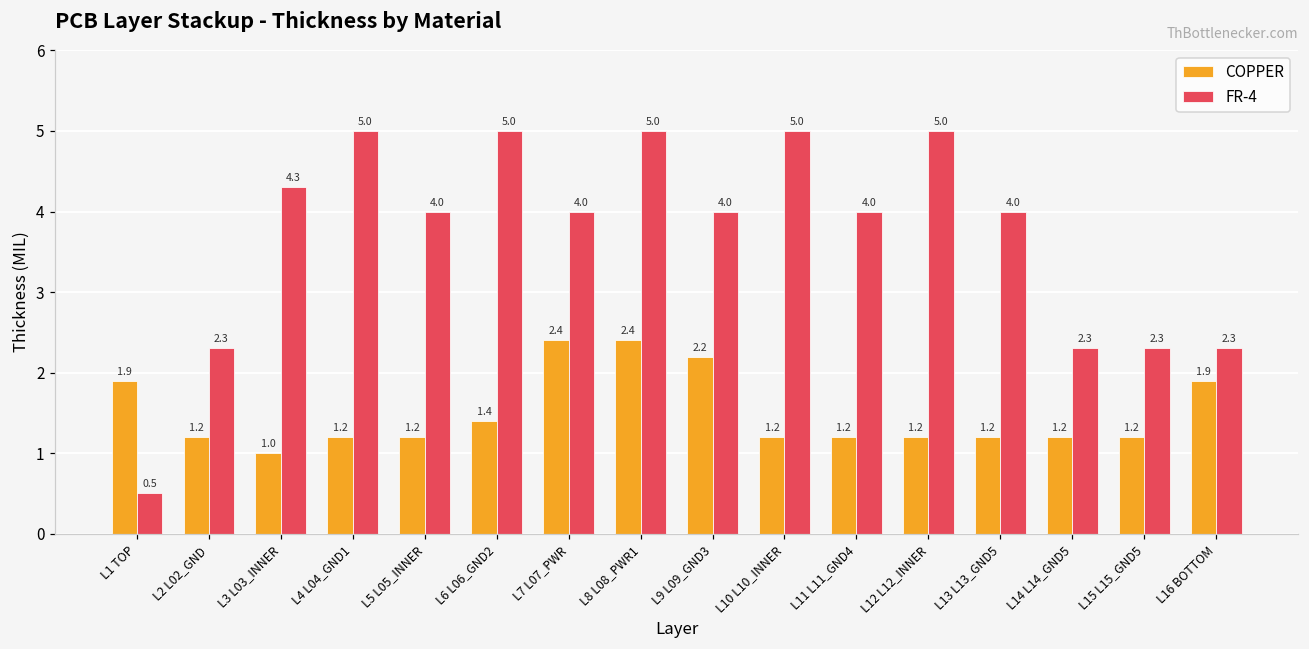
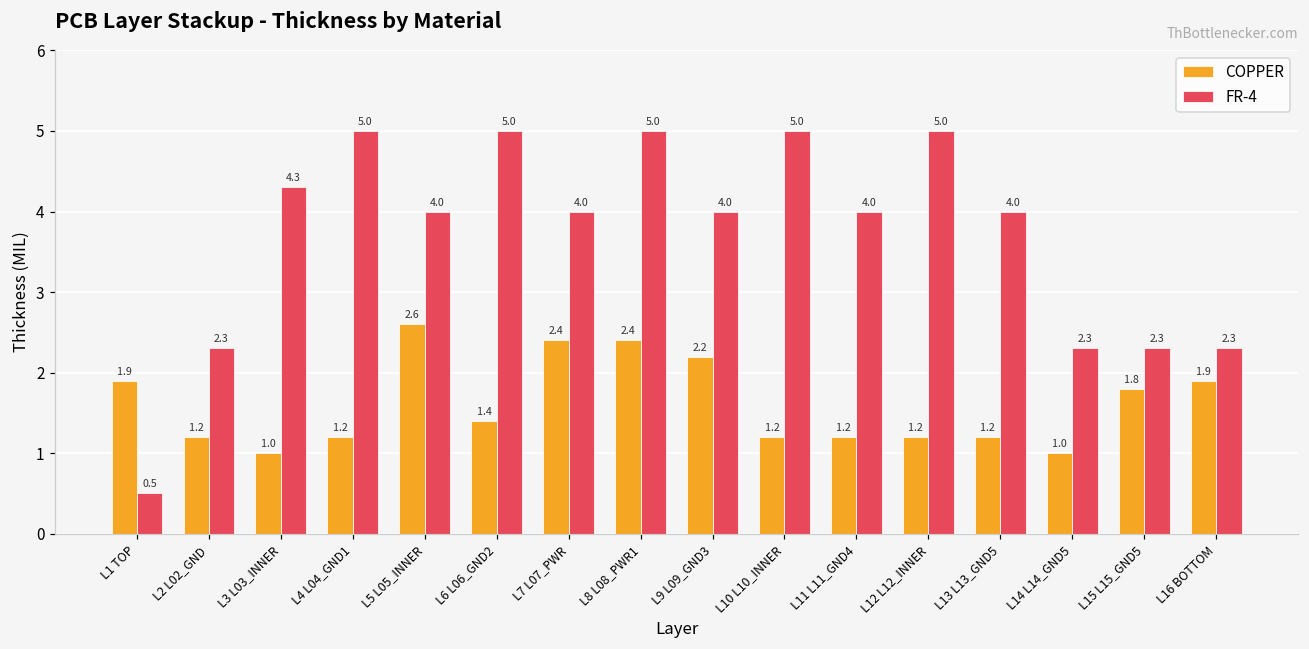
  {
    "COPPER": {
      "L1 TOP": 1.9,
      "L2 L02_GND": 1.2,
      "L3 L03_INNER": 1.0,
      "L4 L04_GND1": 1.2,
-     "L5 L05_INNER": 1.2,
+     "L5 L05_INNER": 2.6,
      "L6 L06_GND2": 1.4,
      "L7 L07_PWR": 2.4,
      "L8 L08_PWR1": 2.4,
      "L9 L09_GND3": 2.2,
      "L10 L10_INNER": 1.2,
      "L11 L11_GND4": 1.2,
      "L12 L12_INNER": 1.2,
      "L13 L13_GND5": 1.2,
-     "L14 L14_GND5": 1.2,
-     "L15 L15_GND5": 1.2,
+     "L14 L14_GND5": 1.0,
+     "L15 L15_GND5": 1.8,
      "L16 BOTTOM": 1.9
    },
    "FR-4": {
      "L1 TOP": 0.5,
      "L2 L02_GND": 2.3,
      "L3 L03_INNER": 4.3,
      "L4 L04_GND1": 5.0,
      "L5 L05_INNER": 4.0,
      "L6 L06_GND2": 5.0,
      "L7 L07_PWR": 4.0,
      "L8 L08_PWR1": 5.0,
      "L9 L09_GND3": 4.0,
      "L10 L10_INNER": 5.0,
      "L11 L11_GND4": 4.0,
      "L12 L12_INNER": 5.0,
      "L13 L13_GND5": 4.0,
      "L14 L14_GND5": 2.3,
      "L15 L15_GND5": 2.3,
      "L16 BOTTOM": 2.3
    }
  }
